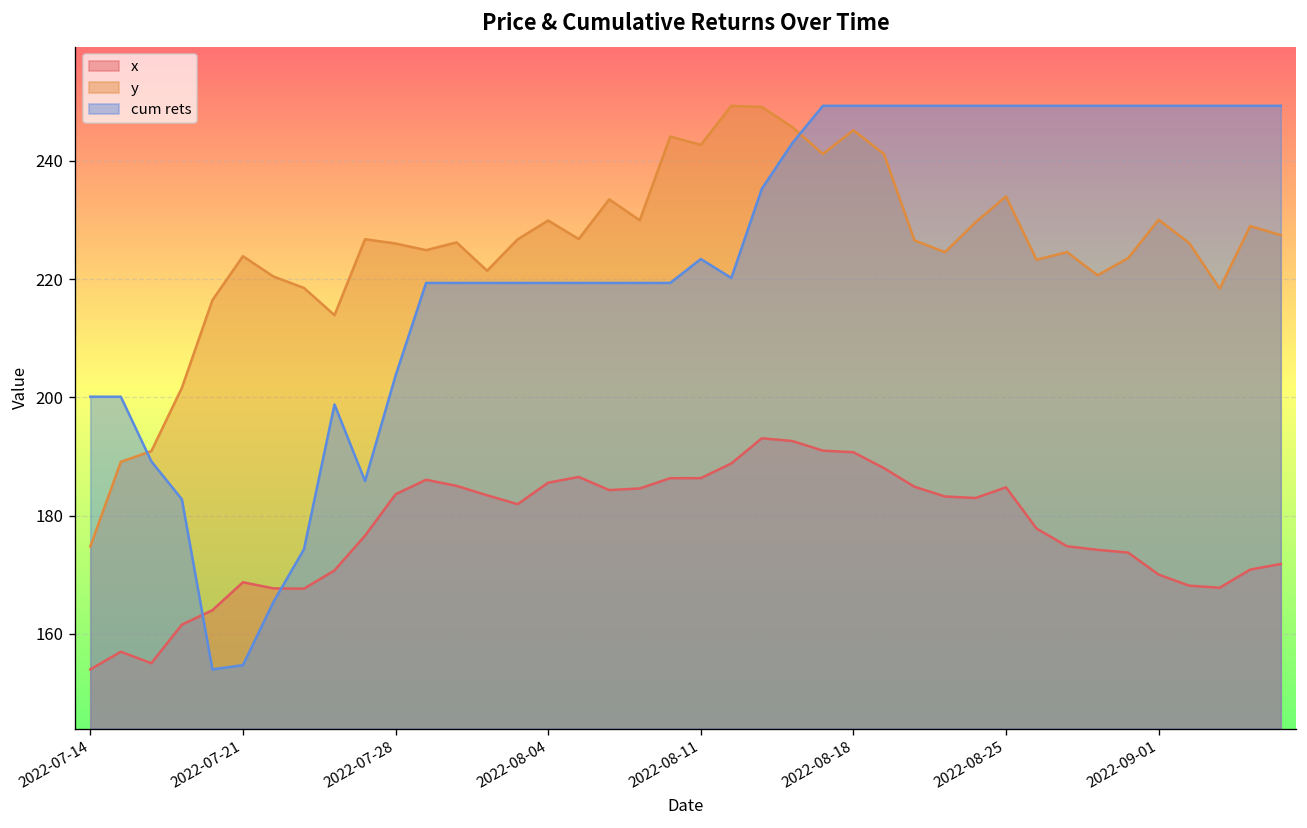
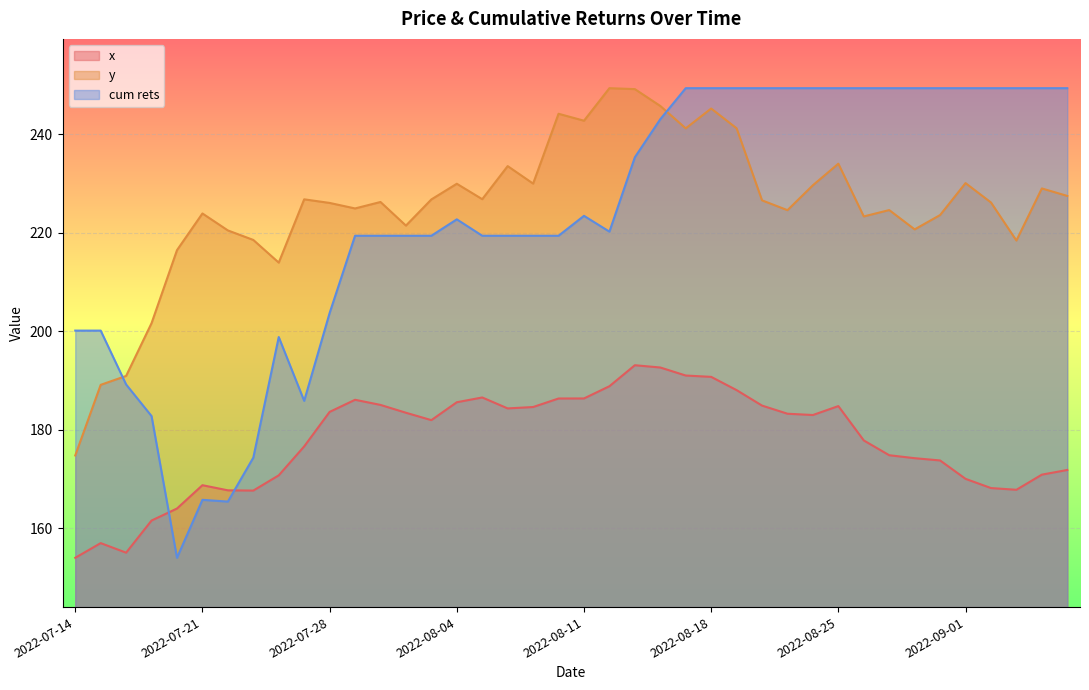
  {
    "cum rets": {
      "2022-07-14": 200,
-     "2022-07-21": 155,
+     "2022-07-21": 166,
      "2022-07-28": 204,
-     "2022-08-04": 219,
+     "2022-08-04": 223,
      "2022-08-11": 223,
      "2022-08-18": 249,
      "2022-08-25": 249,
      "2022-09-01": 249
    }
  }
